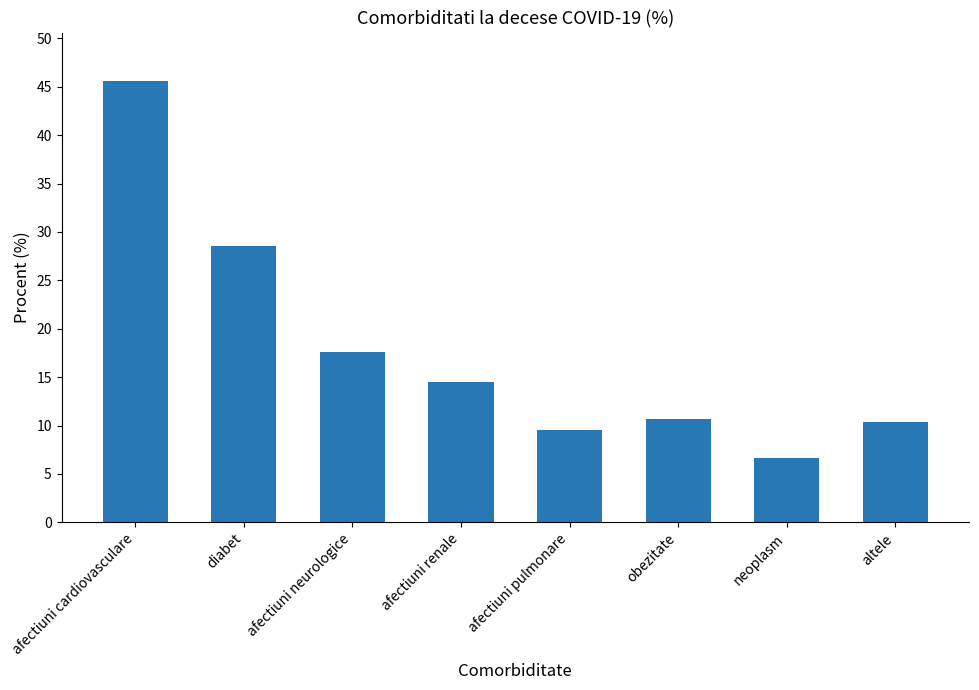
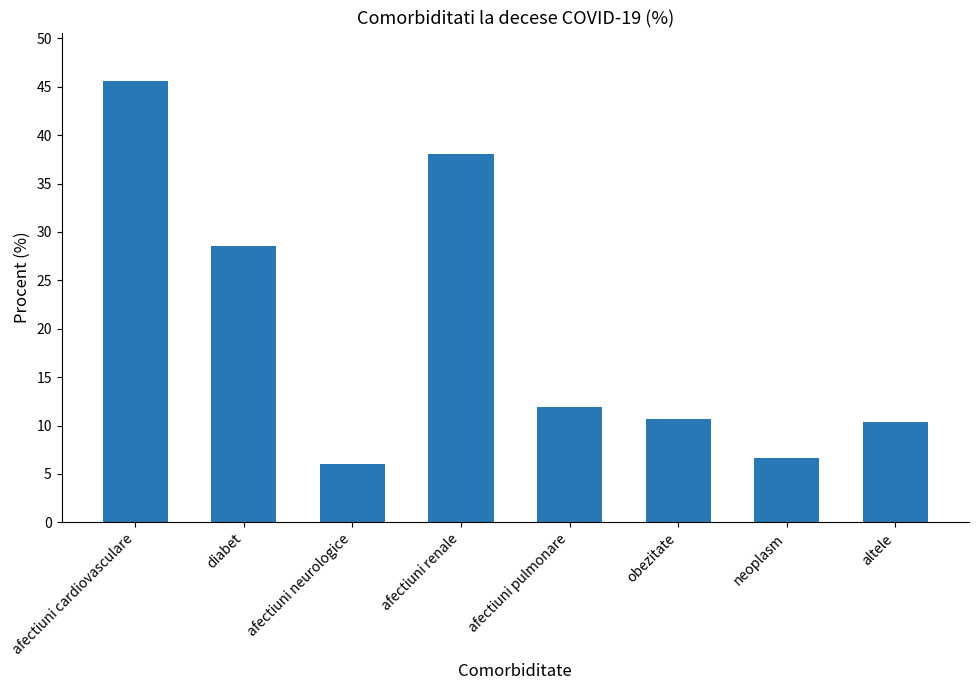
  {
    "afectiuni cardiovasculare": 46,
    "diabet": 29,
-   "afectiuni neurologice": 18,
-   "afectiuni renale": 15,
-   "afectiuni pulmonare": 10,
+   "afectiuni neurologice": 6,
+   "afectiuni renale": 38,
+   "afectiuni pulmonare": 12,
    "obezitate": 11,
    "neoplasm": 7,
    "altele": 10
  }
